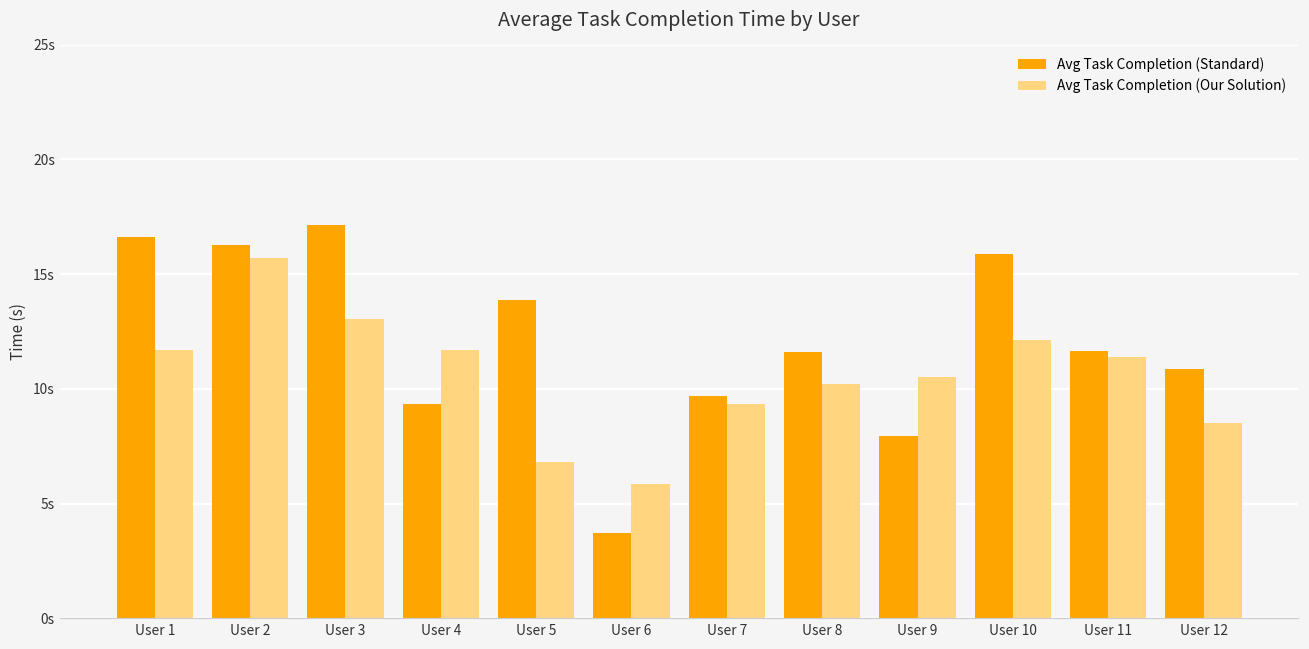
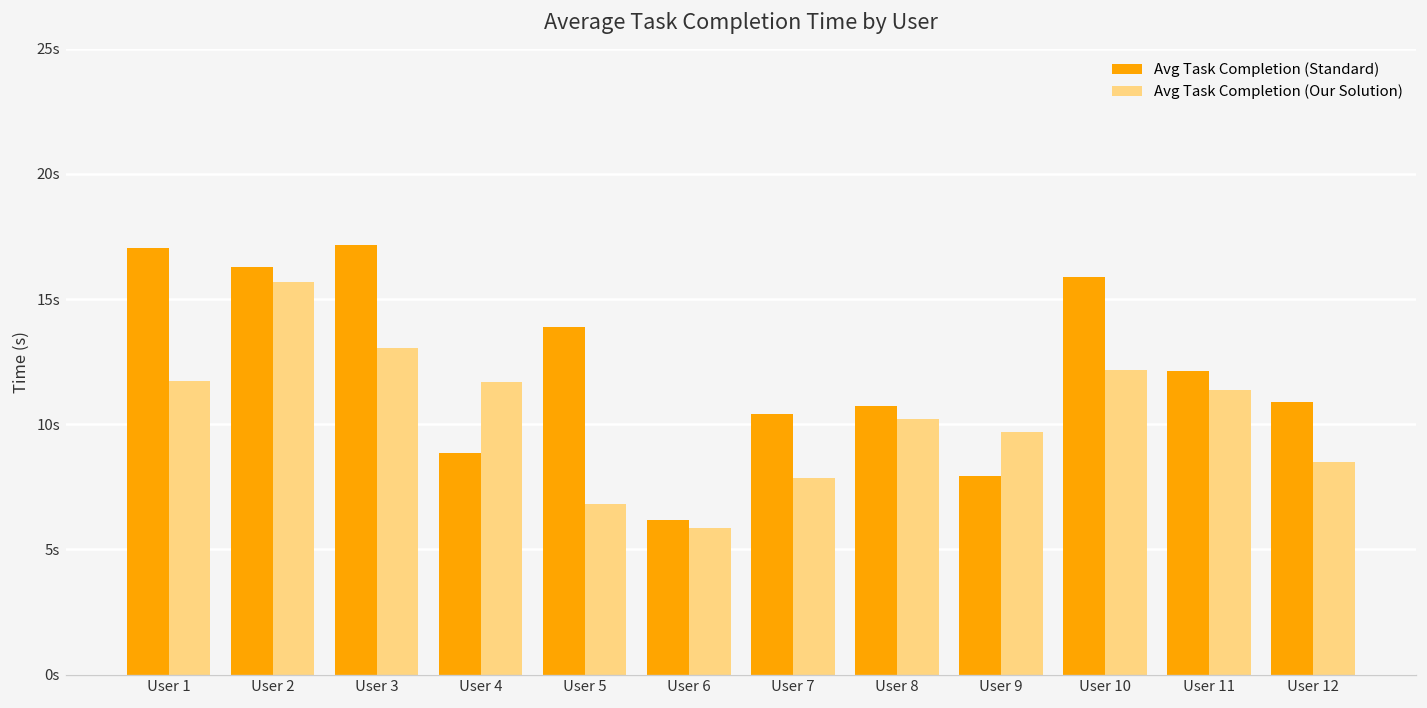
  {
    "Avg Task Completion (Standard)": {
-     "User 1": "16.6s",
+     "User 1": "17.0s",
      "User 2": "16.3s",
      "User 3": "17.2s",
-     "User 4": "9.4s",
+     "User 4": "8.9s",
      "User 5": "13.9s",
-     "User 6": "3.7s",
-     "User 7": "9.7s",
-     "User 8": "11.6s",
+     "User 6": "6.2s",
+     "User 7": "10.4s",
+     "User 8": "10.7s",
      "User 9": "7.9s",
      "User 10": "15.9s",
-     "User 11": "11.7s",
+     "User 11": "12.1s",
      "User 12": "10.9s"
    },
    "Avg Task Completion (Our Solution)": {
      "User 1": "11.7s",
      "User 2": "15.7s",
      "User 3": "13.1s",
      "User 4": "11.7s",
      "User 5": "6.8s",
      "User 6": "5.9s",
-     "User 7": "9.3s",
+     "User 7": "7.9s",
      "User 8": "10.2s",
-     "User 9": "10.5s",
+     "User 9": "9.7s",
      "User 10": "12.2s",
      "User 11": "11.4s",
      "User 12": "8.5s"
    }
  }
